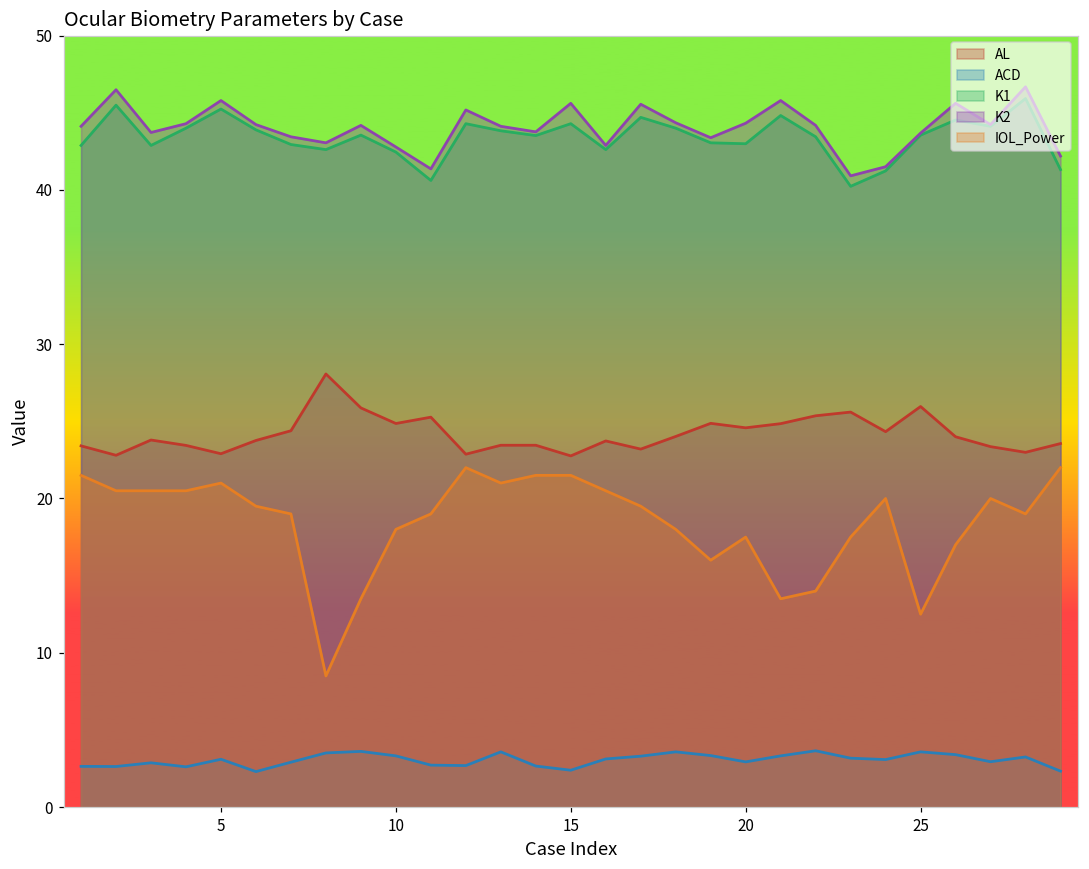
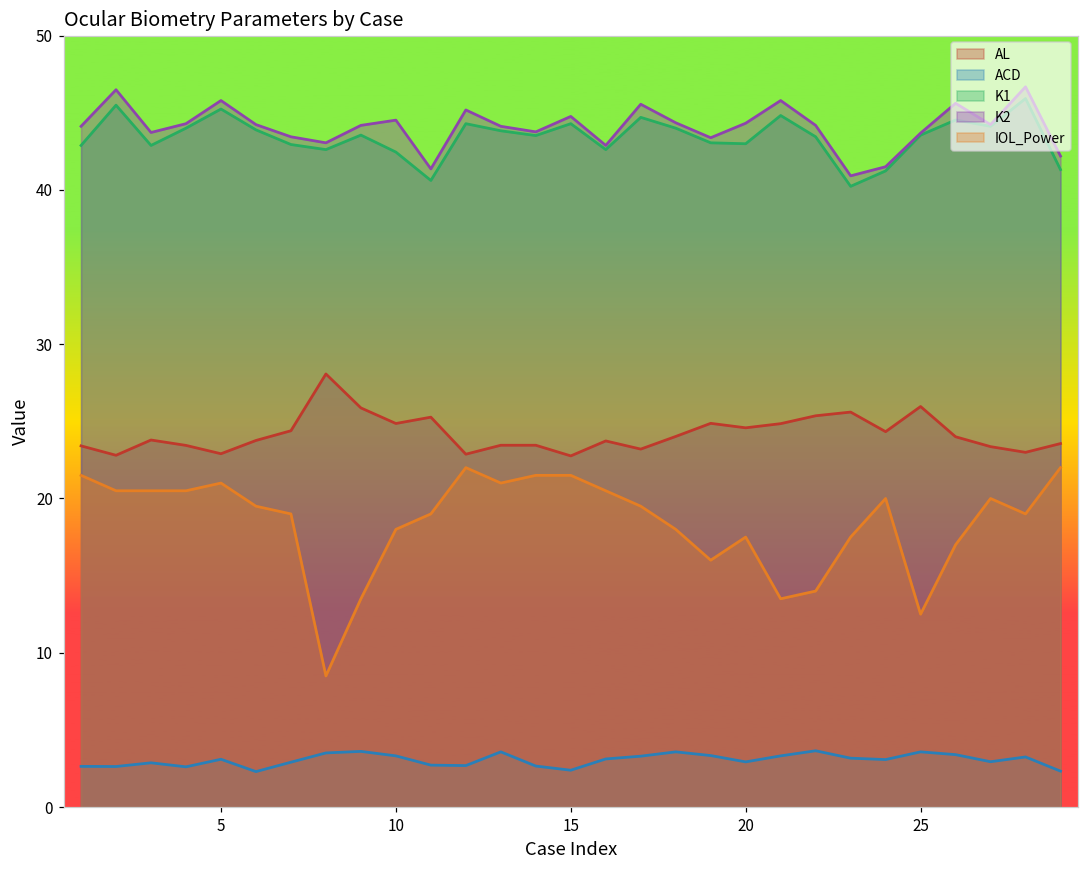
  {
    "K2": {
      "5": 45.8,
-     "10": 42.8,
-     "15": 45.6,
+     "10": 44.5,
+     "15": 44.8,
      "20": 44.3
    }
  }
